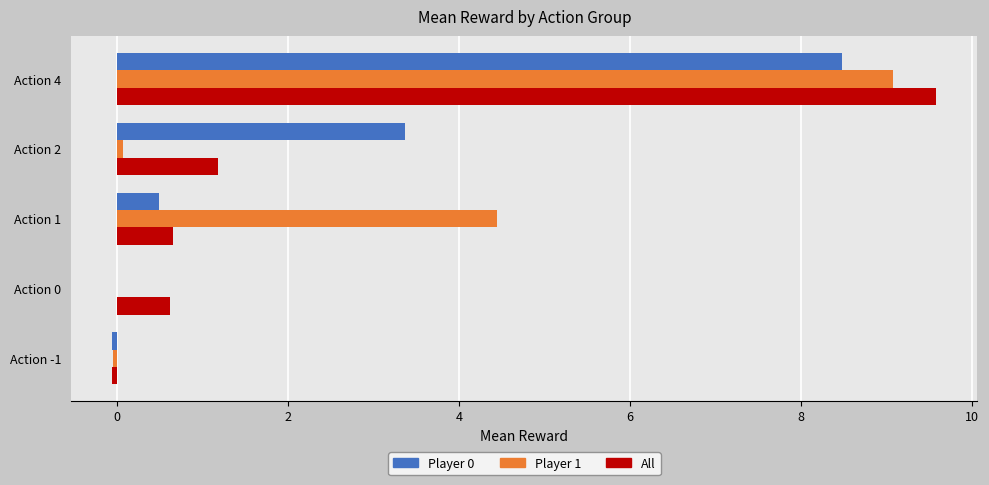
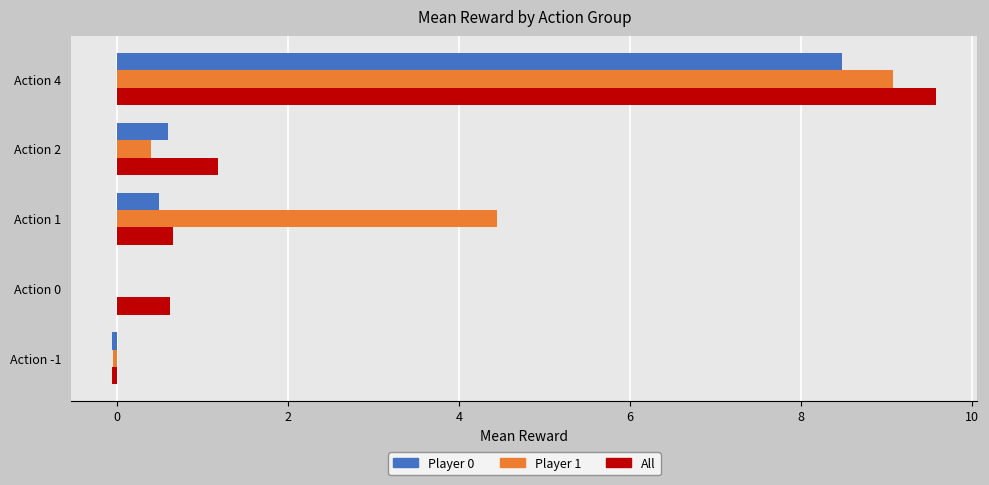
  {
    "Player 0": {
      "Action 4": 8.5,
-     "Action 2": 3.4,
+     "Action 2": 0.6,
      "Action 1": 0.5,
      "Action -1": 0.0
    },
    "Player 1": {
      "Action 4": 9.1,
-     "Action 2": 0.1,
+     "Action 2": 0.4,
      "Action 1": 4.4,
      "Action -1": 0.0
    },
    "All": {
      "Action 4": 9.6,
      "Action 2": 1.2,
      "Action 1": 0.7,
      "Action 0": 0.6,
      "Action -1": 0.0
    }
  }
